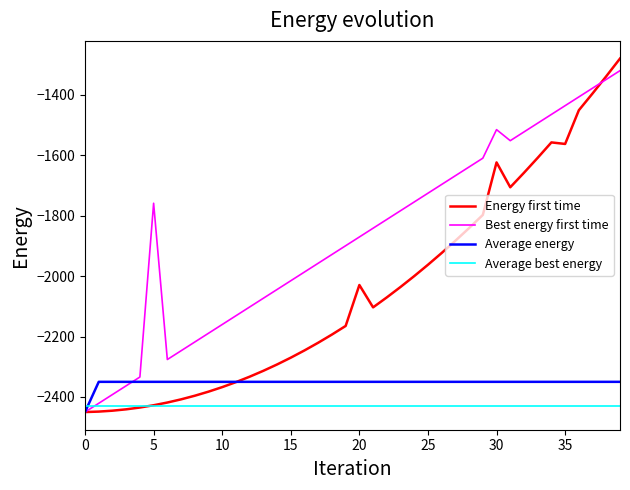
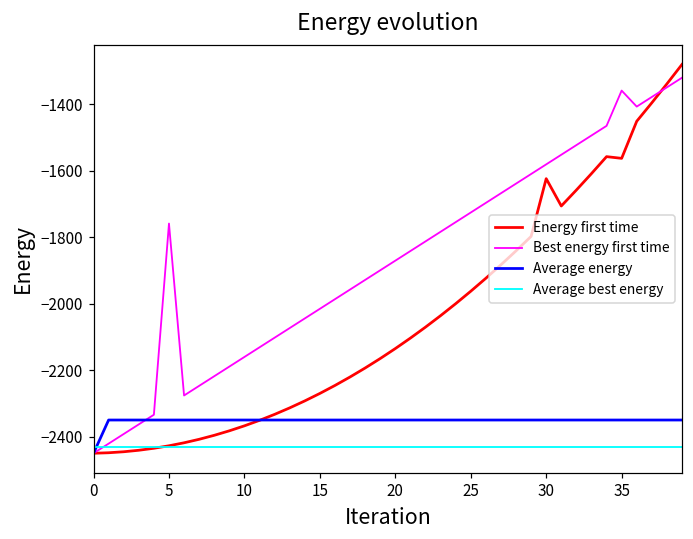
  {
    "Energy first time": {
      "10": -2370,
      "15": -2270,
-     "20": -2030,
+     "20": -2140,
      "25": -1960,
      "30": -1620,
      "35": -1560
    },
    "Best energy first time": {
      "5": -1760,
      "10": -2160,
      "15": -2020,
      "20": -1870,
      "25": -1730,
-     "30": -1520,
-     "35": -1440
+     "30": -1580,
+     "35": -1360
    },
    "Average energy": {
      "5": -2350,
      "10": -2350,
      "15": -2350,
      "20": -2350,
      "25": -2350,
      "30": -2350,
      "35": -2350
    },
    "Average best energy": {
      "0": -2430,
      "10": -2430,
      "15": -2430,
      "20": -2430,
      "25": -2430,
      "30": -2430,
      "35": -2430
    }
  }
